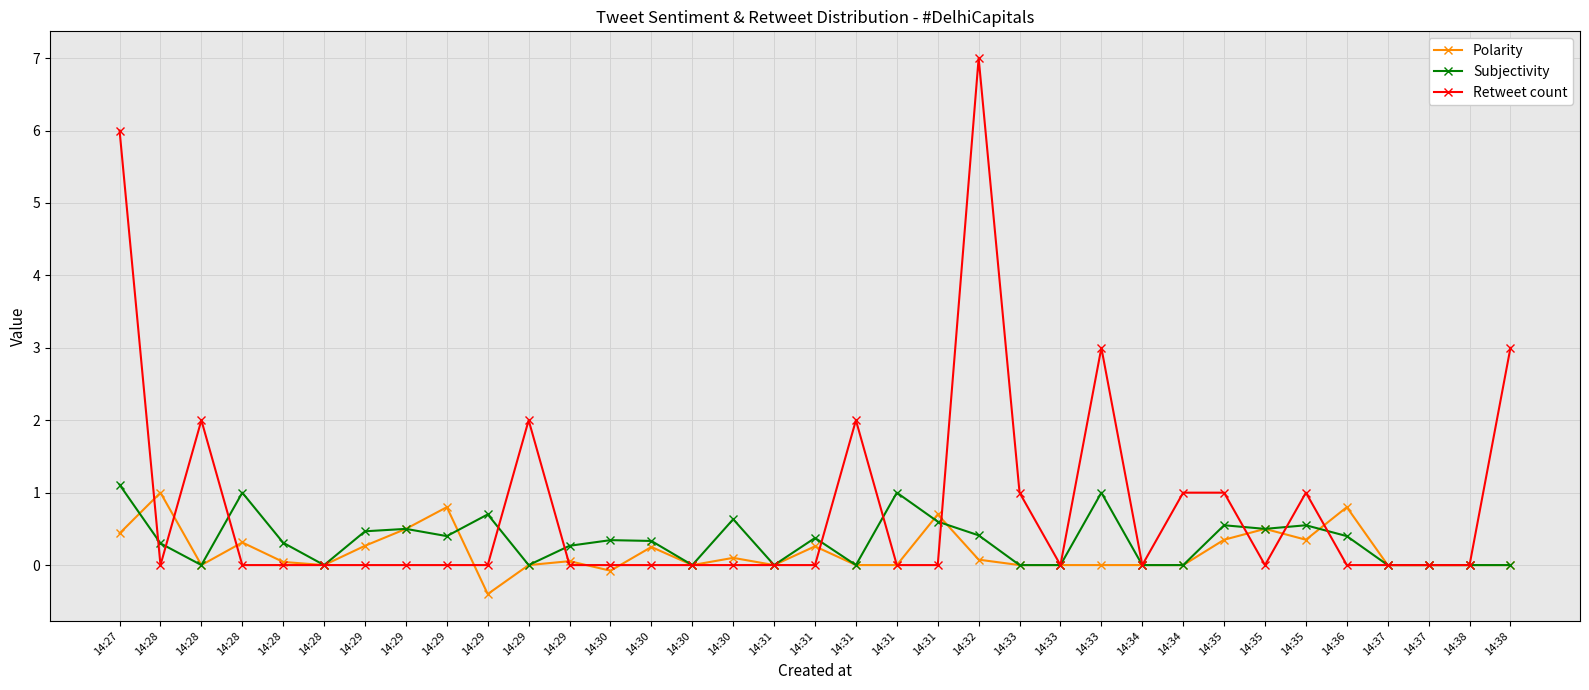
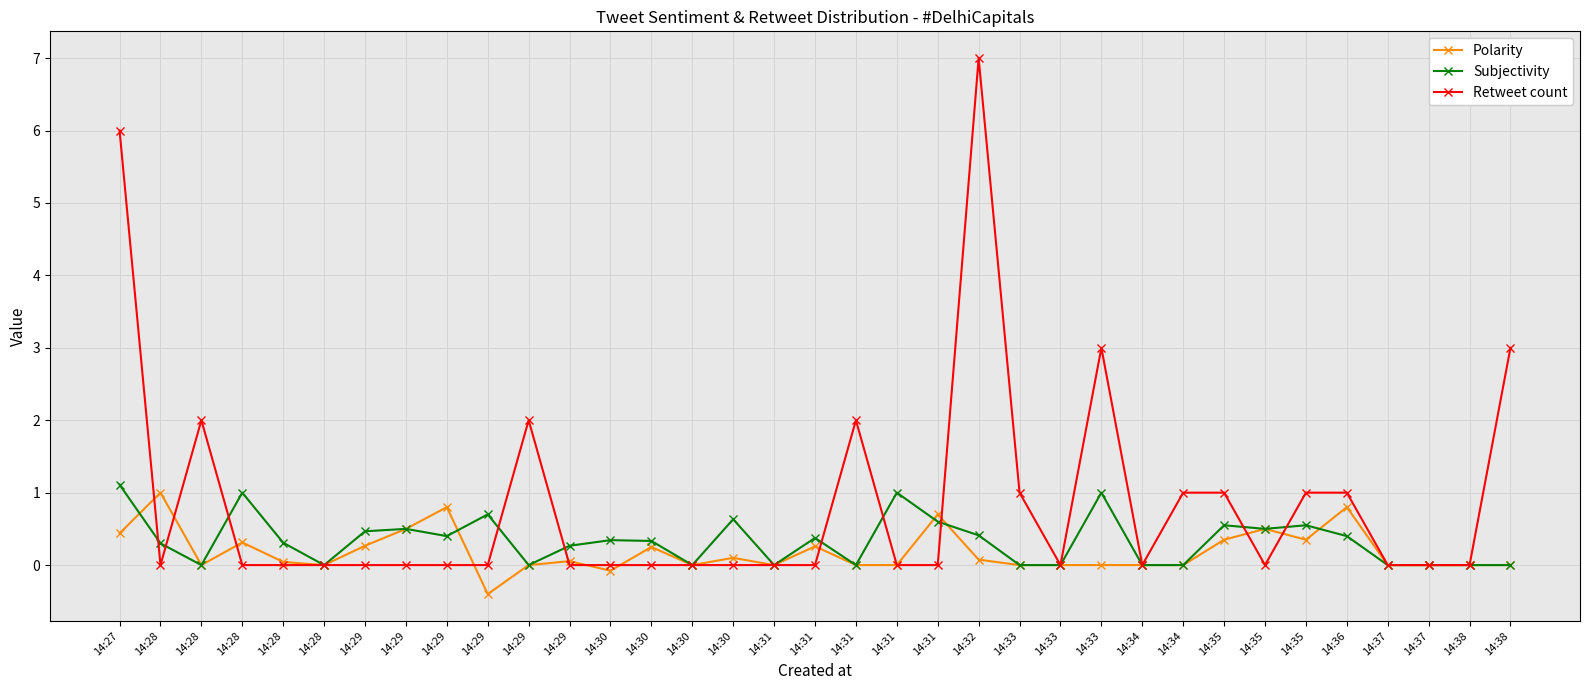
  {
    "Polarity": {
      "14:27": 0.4,
      "14:32": 0.1,
      "14:36": 0.8
    },
    "Subjectivity": {
      "14:27": 1.1,
      "14:32": 0.4,
      "14:36": 0.4
    },
    "Retweet count": {
      "14:27": 6,
      "14:32": 7,
-     "14:36": 0
+     "14:36": 1
    }
  }
